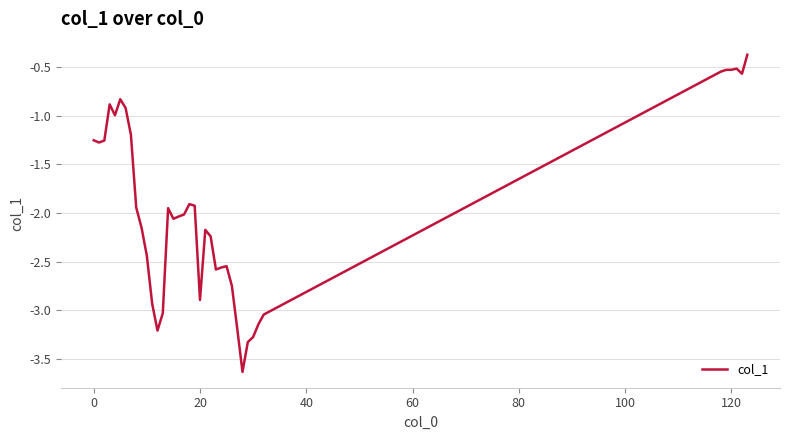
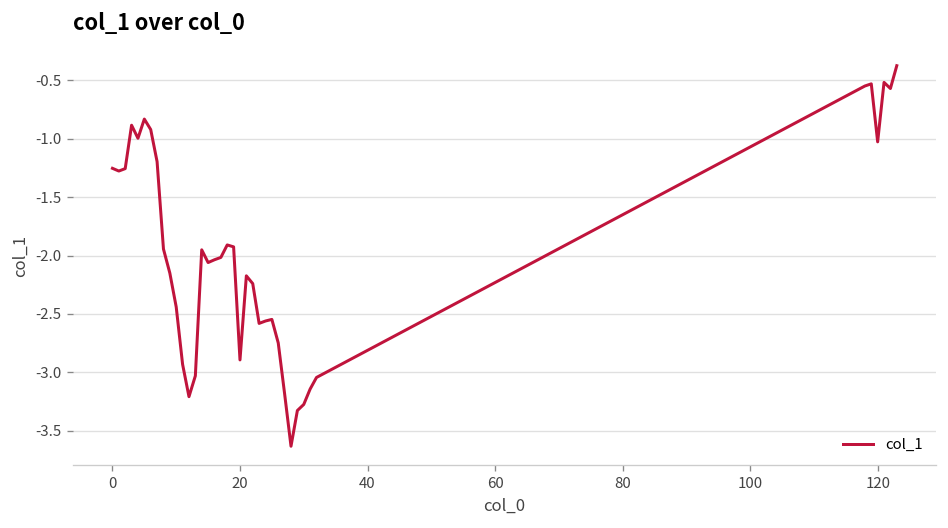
  {
    "0": -1.3,
    "20": -2.9,
-   "120": -0.5
+   "120": -1.0
  }
